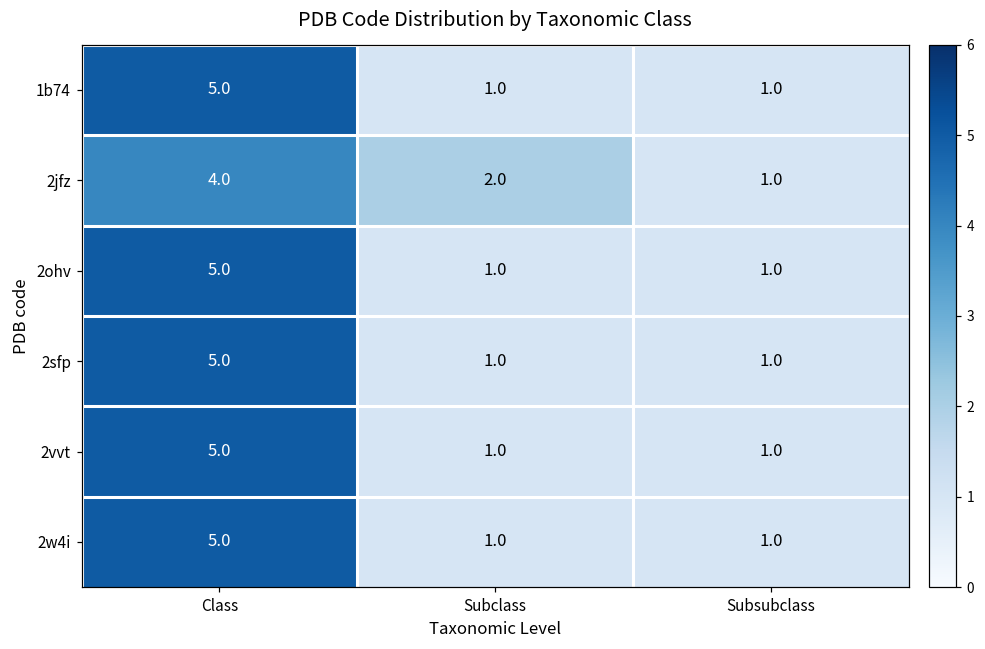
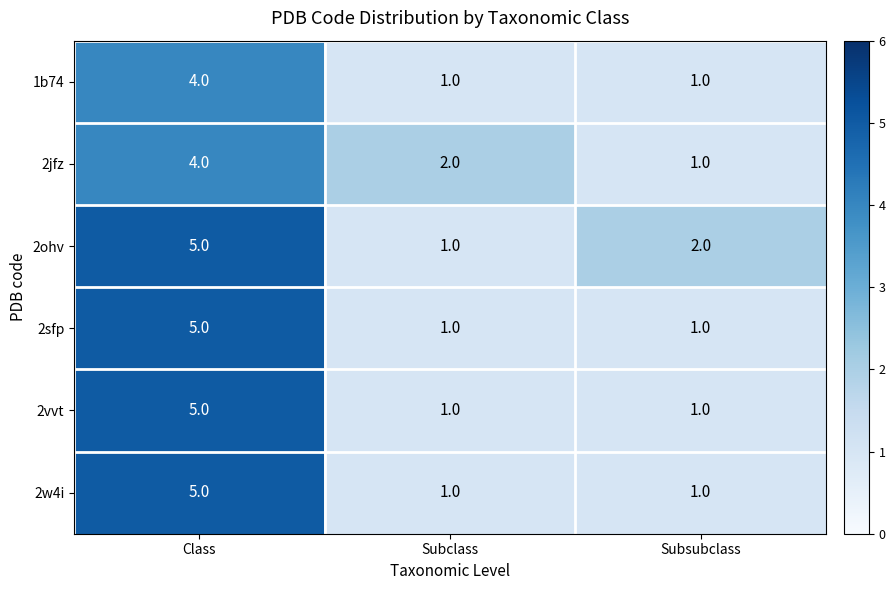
  {
    "1b74": {
-     "Class": 5.0,
+     "Class": 4.0,
      "Subclass": 1.0,
      "Subsubclass": 1.0
    },
    "2jfz": {
      "Class": 4.0,
      "Subclass": 2.0,
      "Subsubclass": 1.0
    },
    "2ohv": {
      "Class": 5.0,
      "Subclass": 1.0,
-     "Subsubclass": 1.0
+     "Subsubclass": 2.0
    },
    "2sfp": {
      "Class": 5.0,
      "Subclass": 1.0,
      "Subsubclass": 1.0
    },
    "2vvt": {
      "Class": 5.0,
      "Subclass": 1.0,
      "Subsubclass": 1.0
    },
    "2w4i": {
      "Class": 5.0,
      "Subclass": 1.0,
      "Subsubclass": 1.0
    }
  }
